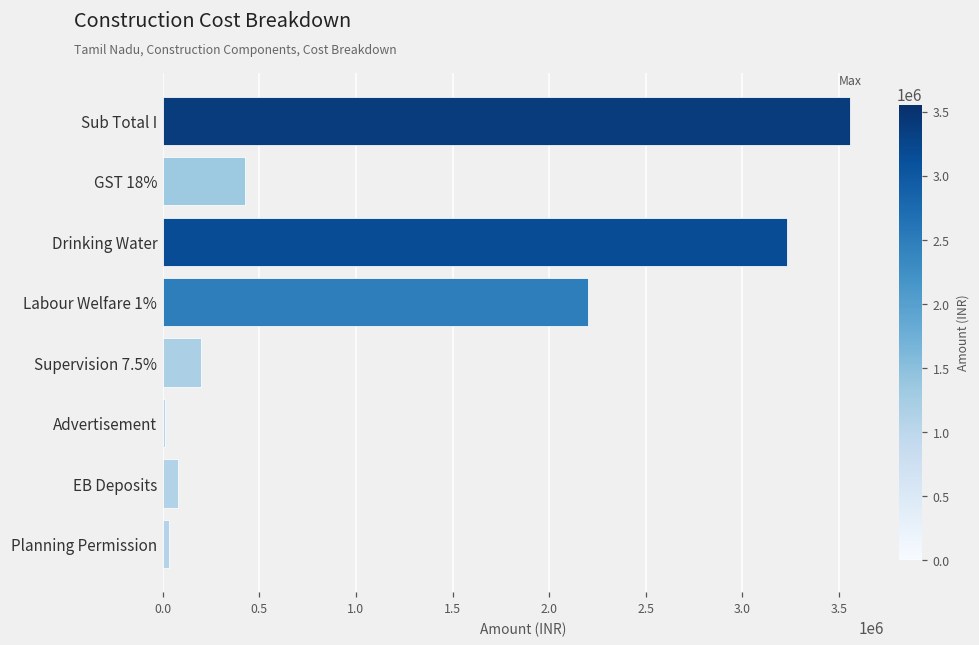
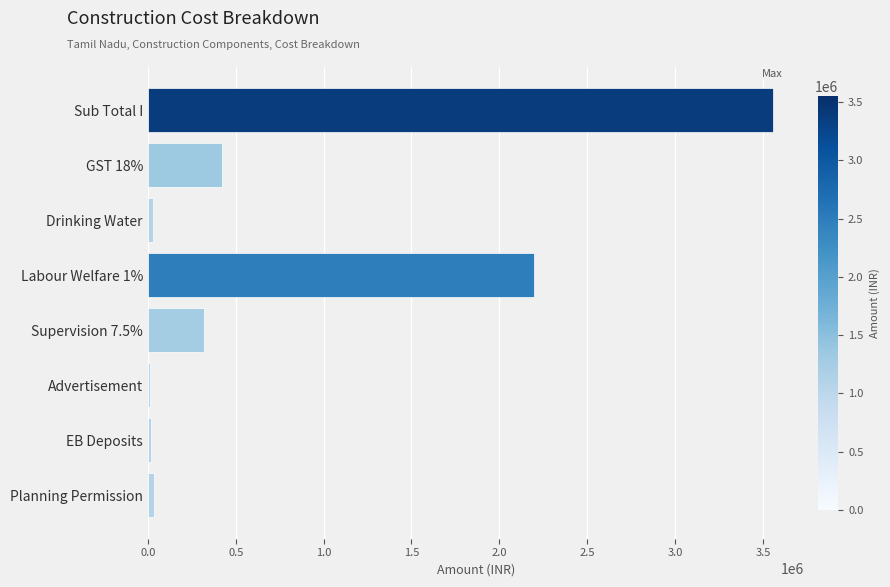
  {
    "Sub Total I": 3560000,
    "GST 18%": 420000,
-   "Drinking Water": 3230000,
+   "Drinking Water": 30000,
    "Labour Welfare 1%": 2200000,
-   "Supervision 7.5%": 200000,
-   "EB Deposits": 80000,
+   "Supervision 7.5%": 320000,
+   "EB Deposits": 20000,
    "Planning Permission": 40000
  }
